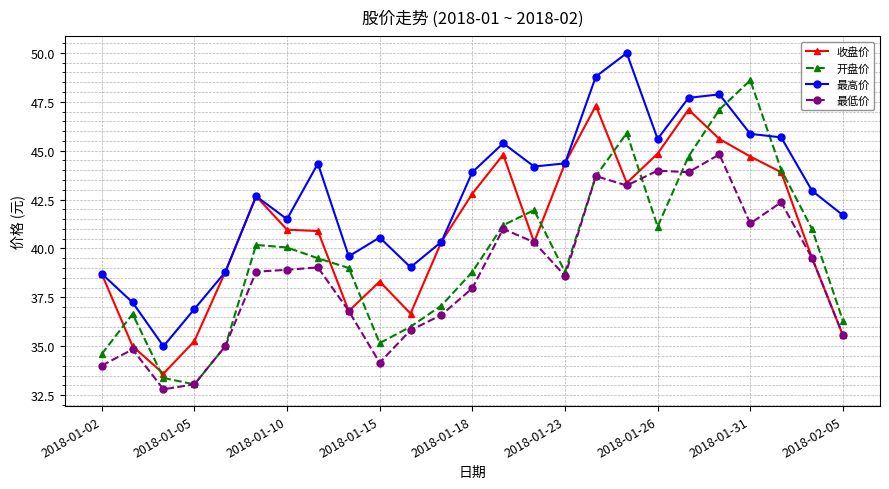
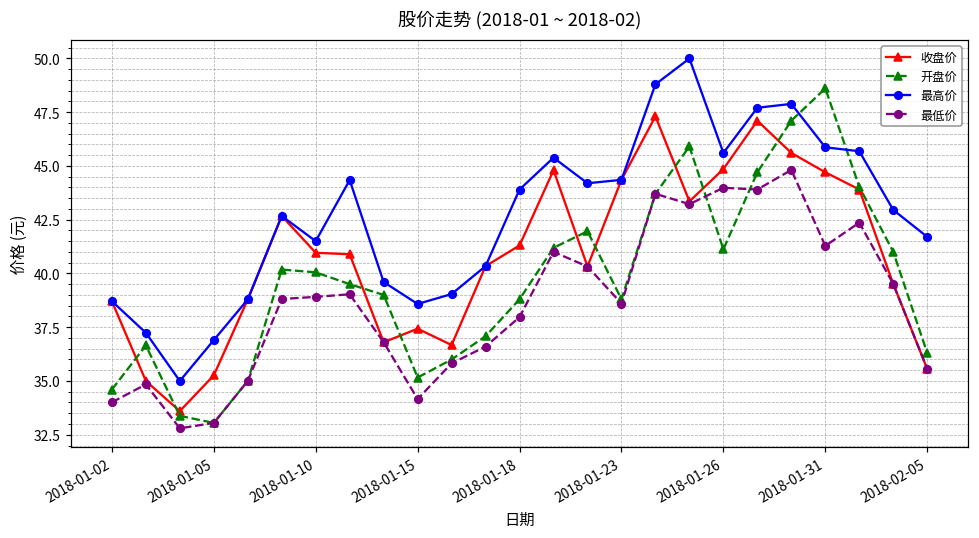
  {
    "收盘价": {
      "2018-01-05": 35.3,
      "2018-01-10": 41.0,
-     "2018-01-15": 38.3,
-     "2018-01-18": 42.8,
+     "2018-01-15": 37.4,
+     "2018-01-18": 41.3,
      "2018-01-26": 44.9,
      "2018-01-31": 44.7
    },
    "开盘价": {
      "2018-01-02": 34.6,
      "2018-01-10": 40.1,
      "2018-01-15": 35.2,
      "2018-01-18": 38.8,
      "2018-01-23": 38.8,
      "2018-01-26": 41.1,
      "2018-01-31": 48.6,
      "2018-02-05": 36.3
    },
    "最高价": {
      "2018-01-05": 36.9,
      "2018-01-10": 41.5,
-     "2018-01-15": 40.6,
+     "2018-01-15": 38.6,
      "2018-01-18": 43.9,
      "2018-01-26": 45.6,
      "2018-01-31": 45.9,
      "2018-02-05": 41.7
    },
    "最低价": {
      "2018-01-02": 34.0,
      "2018-01-10": 38.9,
      "2018-01-15": 34.2,
      "2018-01-18": 38.0,
      "2018-01-23": 38.6,
      "2018-01-26": 44.0,
      "2018-01-31": 41.3
    }
  }
